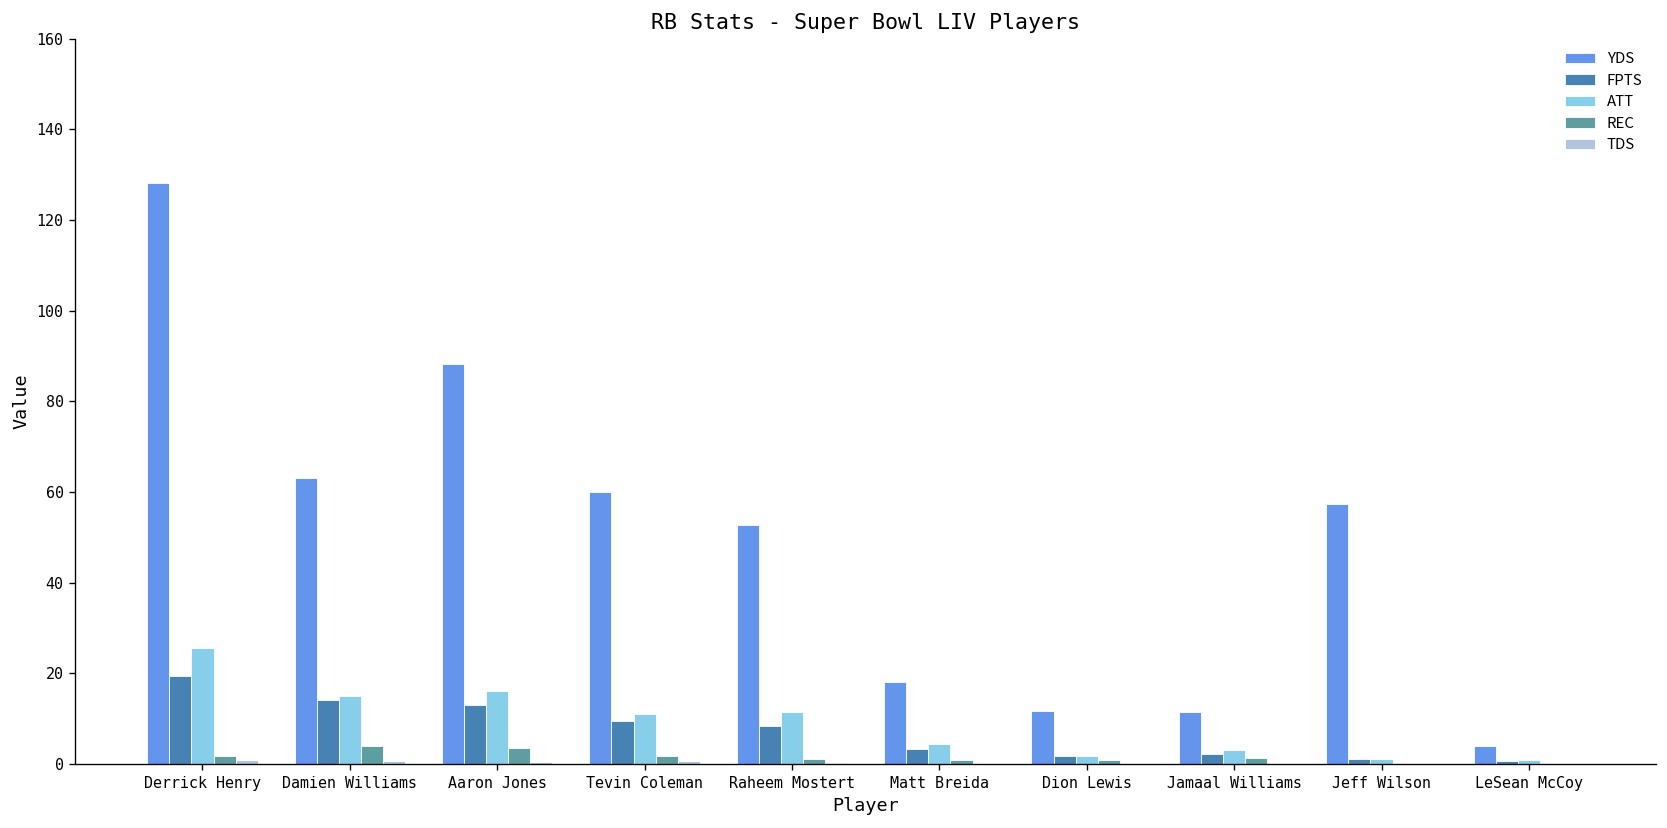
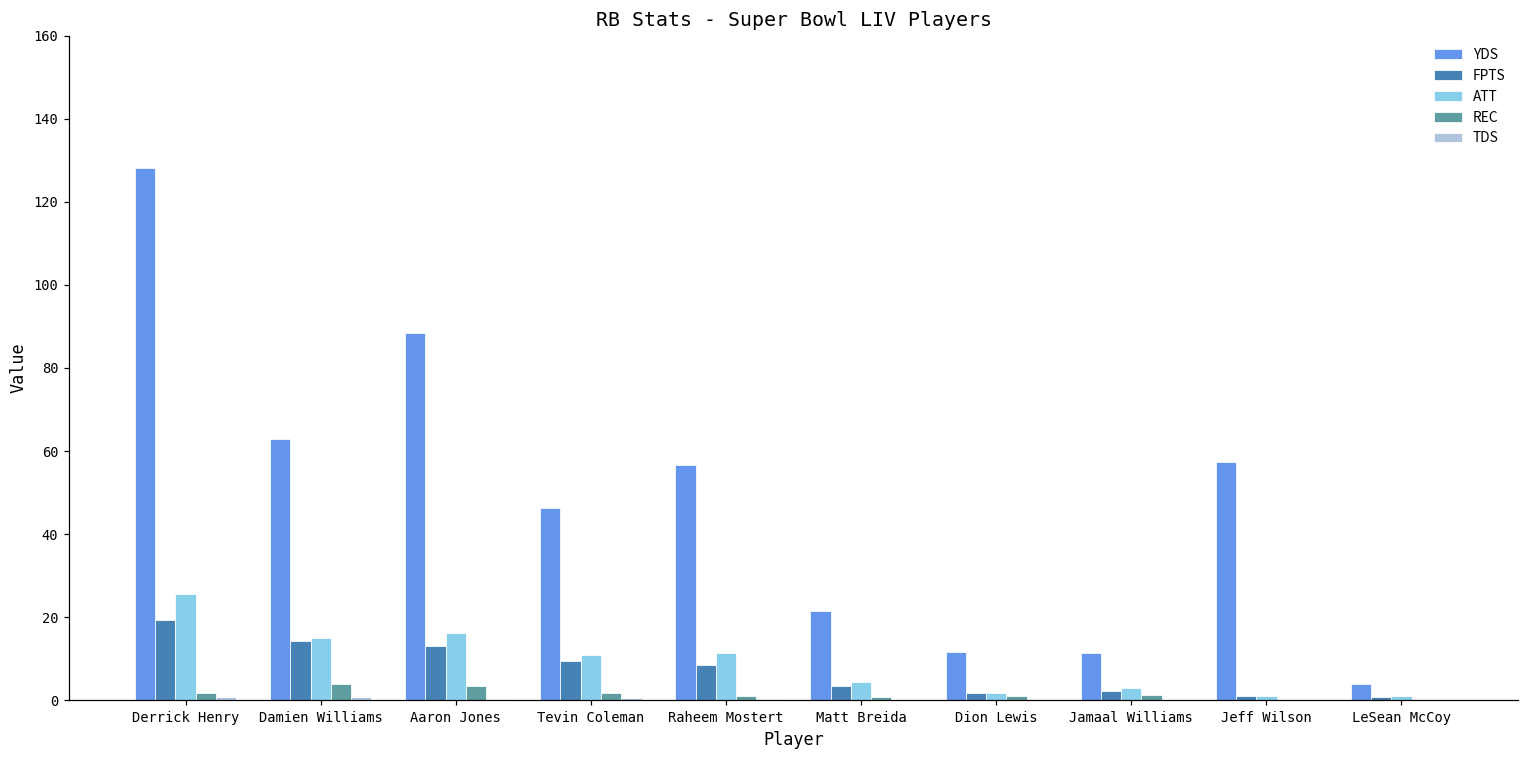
  {
    "YDS": {
      "Derrick Henry": 128,
      "Damien Williams": 63,
      "Aaron Jones": 88,
-     "Tevin Coleman": 60,
-     "Raheem Mostert": 53,
-     "Matt Breida": 18,
+     "Tevin Coleman": 46,
+     "Raheem Mostert": 57,
+     "Matt Breida": 22,
      "Dion Lewis": 12,
      "Jamaal Williams": 11,
      "Jeff Wilson": 57,
      "LeSean McCoy": 4
    }
  }
